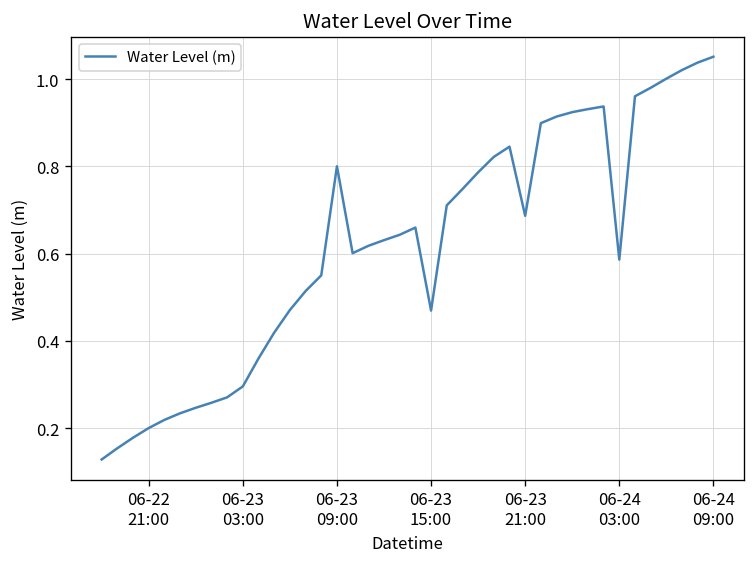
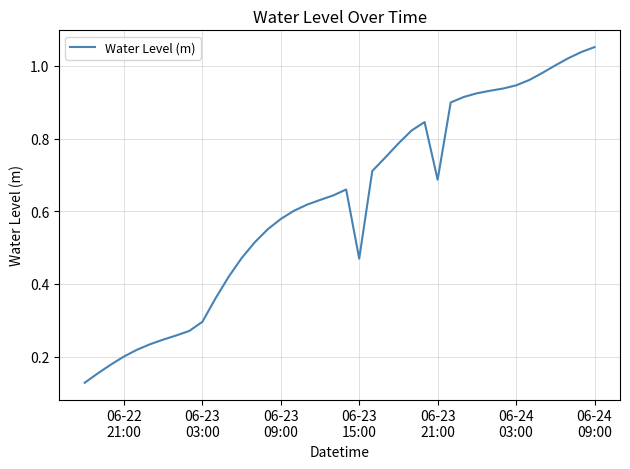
  {
    "06-22 21:00": 0.20,
    "06-23 03:00": 0.30,
-   "06-23 09:00": 0.80,
+   "06-23 09:00": 0.58,
    "06-23 15:00": 0.47,
    "06-23 21:00": 0.69,
-   "06-24 03:00": 0.59,
+   "06-24 03:00": 0.95,
    "06-24 09:00": 1.05
  }
